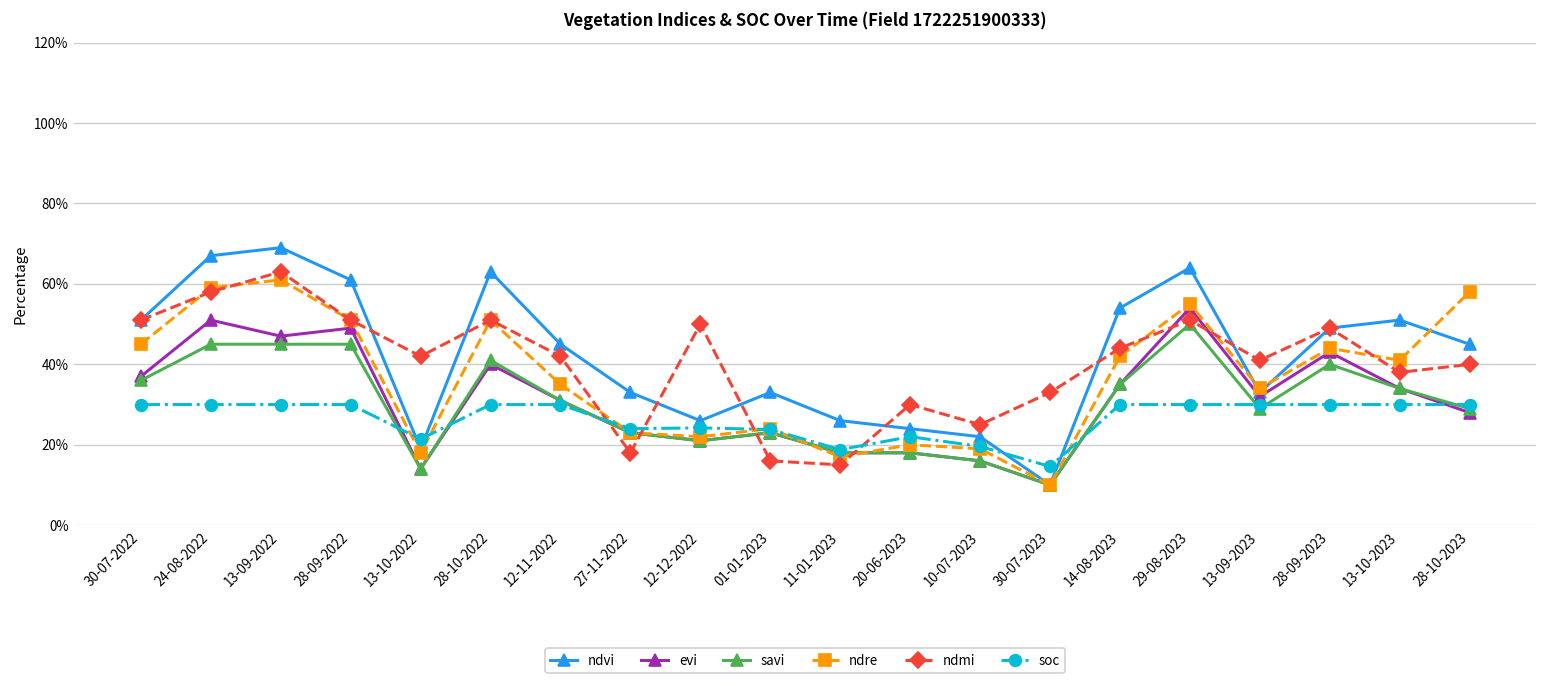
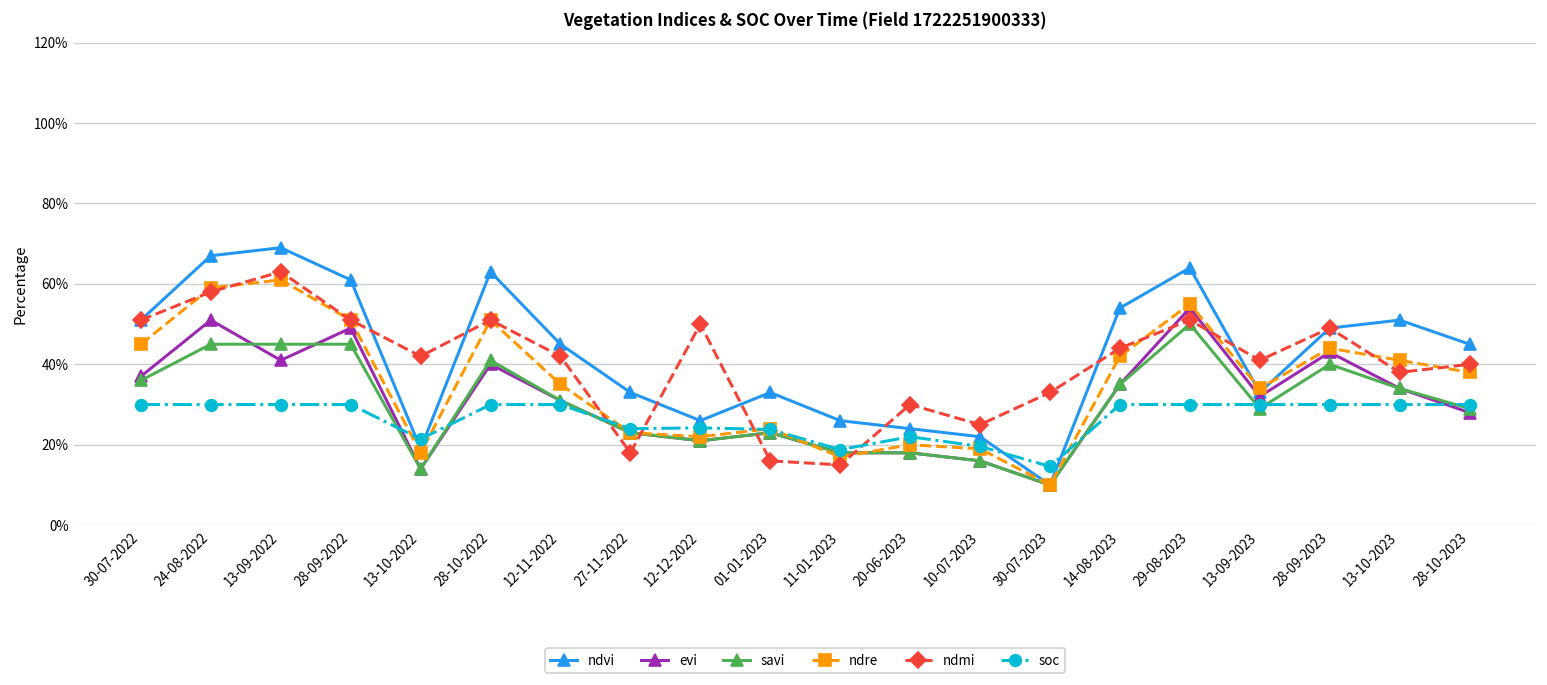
  {
    "evi": {
      "30-07-2022": "37%",
      "24-08-2022": "51%",
-     "13-09-2022": "47%",
+     "13-09-2022": "41%",
      "28-09-2022": "49%",
      "28-10-2022": "40%",
      "29-08-2023": "54%",
      "13-09-2023": "32%",
      "28-09-2023": "43%",
      "28-10-2023": "28%"
    },
    "savi": {
      "30-07-2022": "36%",
      "24-08-2022": "45%",
      "13-09-2022": "45%",
      "28-09-2022": "45%",
      "28-10-2022": "41%",
      "29-08-2023": "50%",
      "13-09-2023": "29%",
      "28-09-2023": "40%",
      "28-10-2023": "29%"
    },
    "ndre": {
      "30-07-2022": "45%",
      "24-08-2022": "59%",
      "13-09-2022": "61%",
      "13-10-2022": "18%",
      "12-11-2022": "35%",
      "12-12-2022": "22%",
      "11-01-2023": "17%",
      "20-06-2023": "20%",
      "14-08-2023": "42%",
      "29-08-2023": "55%",
      "13-09-2023": "34%",
      "28-09-2023": "44%",
      "13-10-2023": "41%",
-     "28-10-2023": "58%"
+     "28-10-2023": "38%"
    },
    "ndmi": {
      "24-08-2022": "58%",
      "13-09-2022": "63%",
      "13-10-2022": "42%",
      "12-11-2022": "42%",
      "27-11-2022": "18%",
      "12-12-2022": "50%",
      "01-01-2023": "16%",
      "11-01-2023": "15%",
      "20-06-2023": "30%",
      "10-07-2023": "25%",
      "30-07-2023": "33%",
      "14-08-2023": "44%",
      "29-08-2023": "51%",
      "13-09-2023": "41%",
      "13-10-2023": "38%",
      "28-10-2023": "40%"
    }
  }
